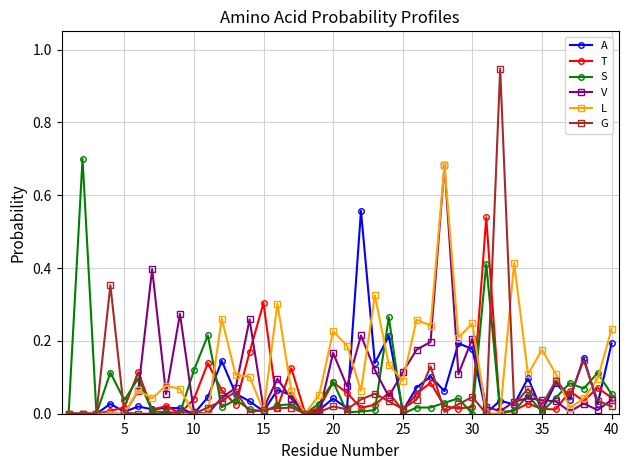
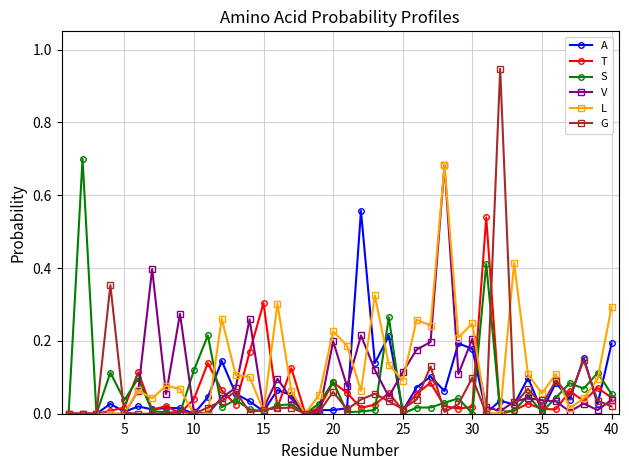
  {
    "A": {
-     "20": 0.04,
+     "20": 0.01,
      "30": 0.18,
      "40": 0.19
    },
    "T": {
      "5": 0.02,
      "10": 0.04,
      "15": 0.30,
      "30": 0.02
    },
    "S": {
      "5": 0.04,
      "10": 0.12,
      "25": 0.00,
      "30": 0.00,
      "40": 0.05
    },
    "V": {
-     "20": 0.17,
+     "20": 0.20,
      "25": 0.11,
      "30": 0.21,
      "35": 0.04
    },
    "L": {
      "20": 0.23,
      "25": 0.09,
      "30": 0.25,
-     "35": 0.18,
-     "40": 0.23
+     "35": 0.06,
+     "40": 0.29
    },
    "G": {
-     "20": 0.02,
-     "30": 0.05,
+     "20": 0.06,
+     "30": 0.10,
      "35": 0.02,
      "40": 0.02
    }
  }
